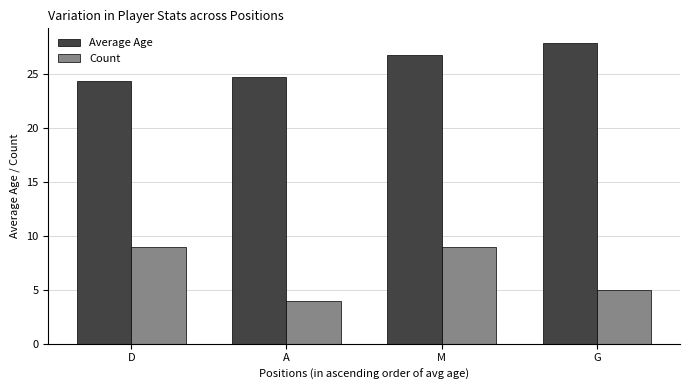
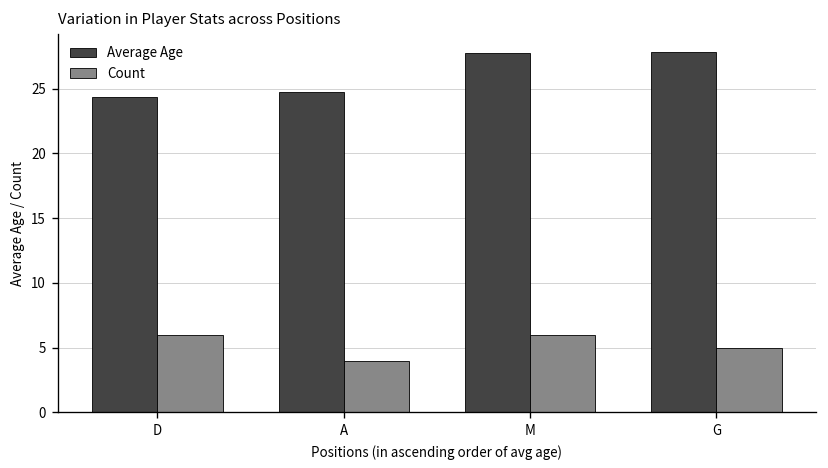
  {
    "Average Age": {
      "D": 24.4,
      "A": 24.8,
-     "M": 26.8,
+     "M": 27.7,
      "G": 27.8
    },
    "Count": {
-     "D": 9,
+     "D": 6,
      "A": 4,
-     "M": 9,
+     "M": 6,
      "G": 5
    }
  }
